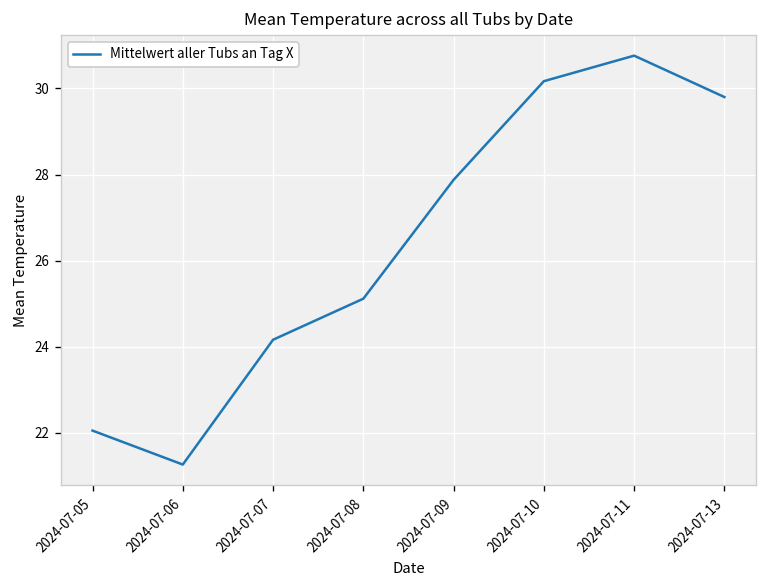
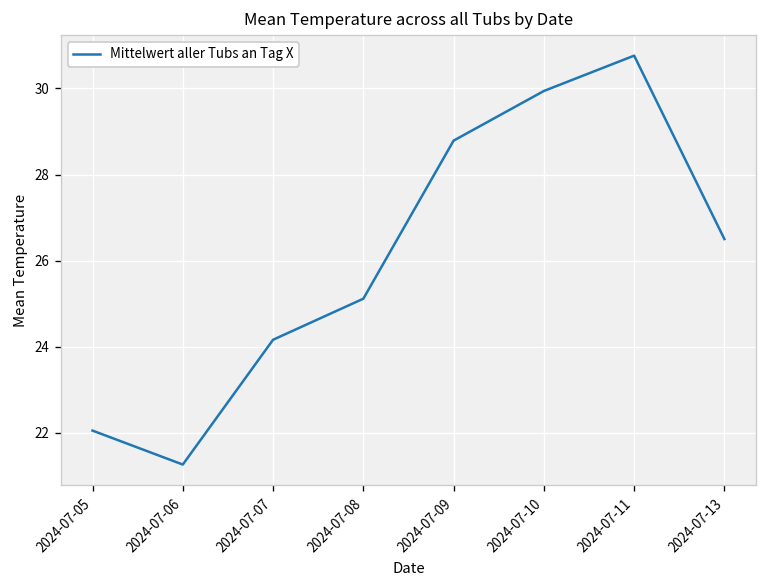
  {
    "2024-07-05": 22.1,
    "2024-07-06": 21.3,
    "2024-07-07": 24.2,
    "2024-07-08": 25.1,
-   "2024-07-09": 27.9,
-   "2024-07-10": 30.2,
+   "2024-07-09": 28.8,
+   "2024-07-10": 29.9,
    "2024-07-11": 30.8,
-   "2024-07-13": 29.8
+   "2024-07-13": 26.5
  }
